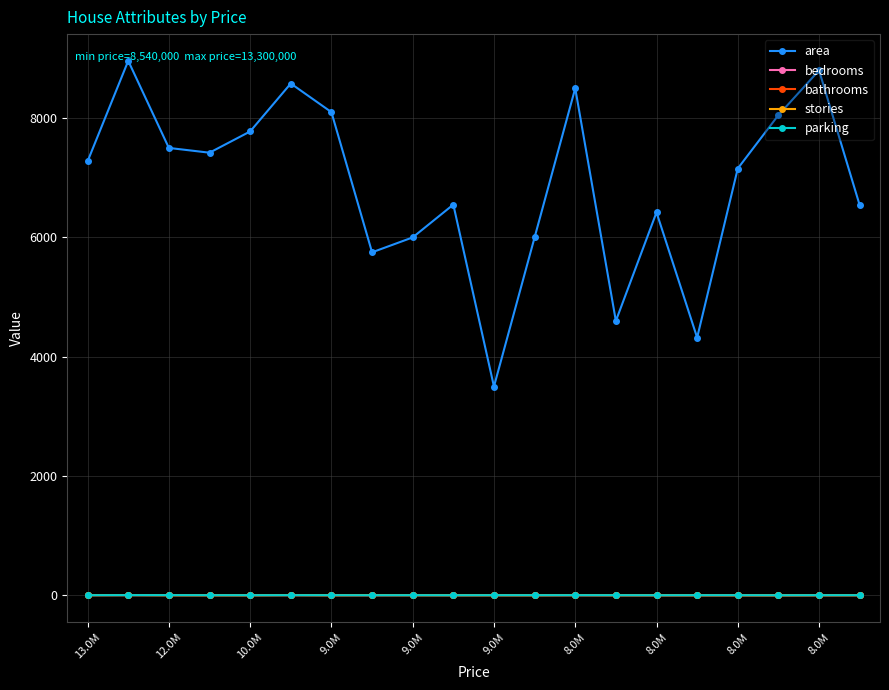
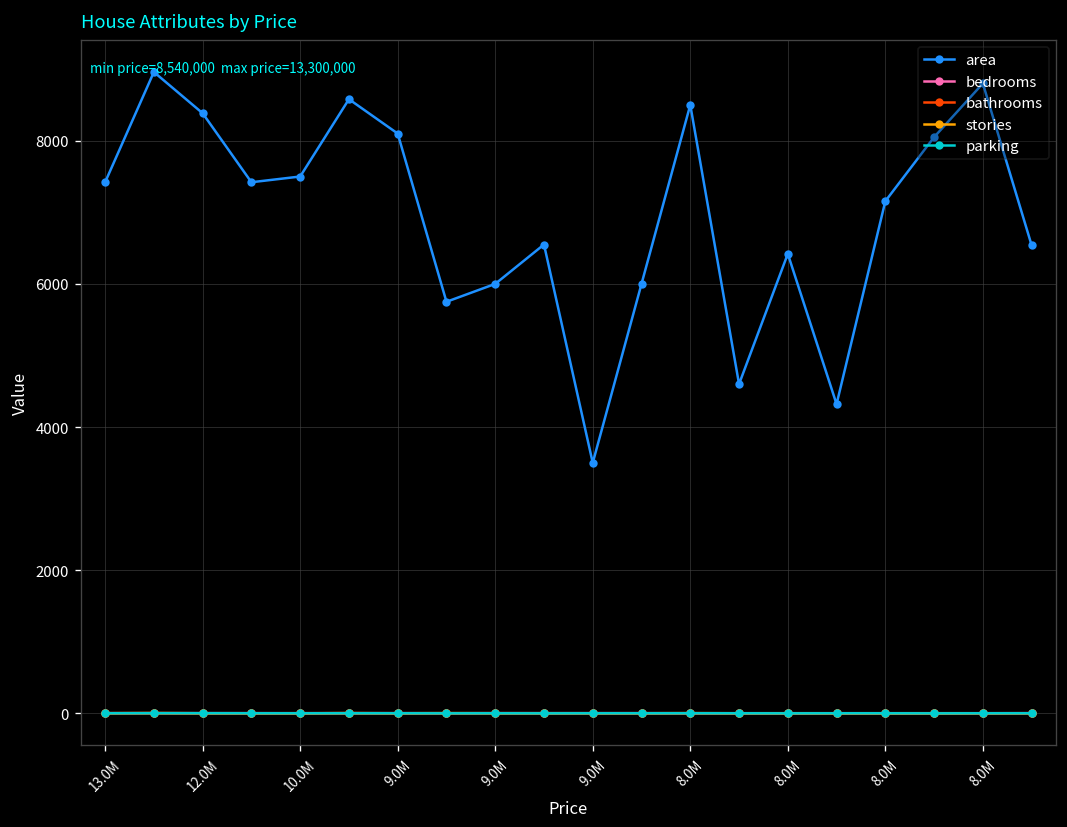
  {
    "area": {
-     "13.0M": 7300,
-     "12.0M": 7500,
-     "10.0M": 7800
+     "13.0M": 7400,
+     "12.0M": 8400,
+     "10.0M": 7500
    },
    "parking": {
      "13.0M": 0,
      "12.0M": 0,
      "10.0M": 0
    }
  }
